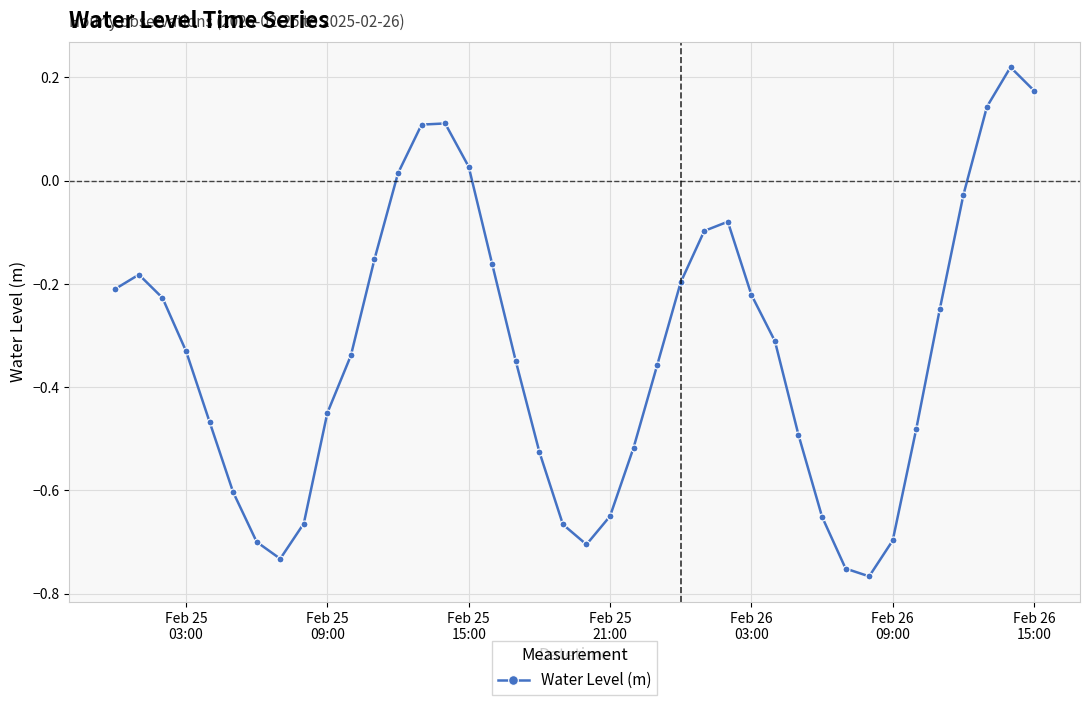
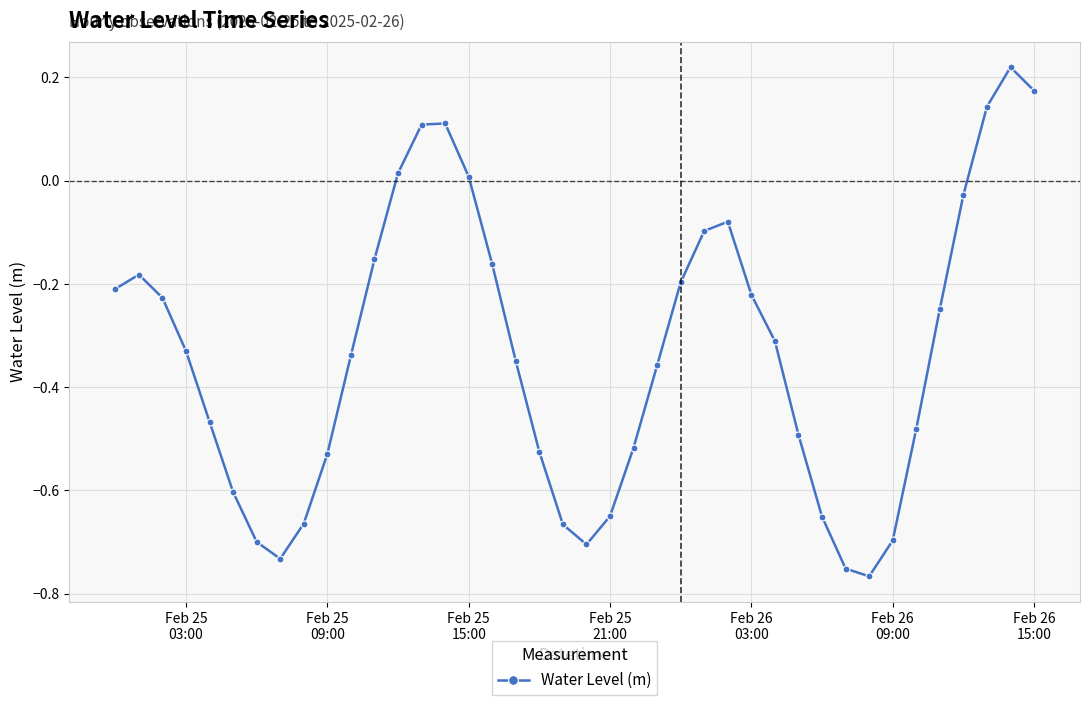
  {
    "Feb 25 03:00": -0.33,
-   "Feb 25 09:00": -0.45,
-   "Feb 25 15:00": 0.03,
+   "Feb 25 09:00": -0.53,
+   "Feb 25 15:00": 0.01,
    "Feb 25 21:00": -0.65,
    "Feb 26 03:00": -0.22,
    "Feb 26 09:00": -0.70,
    "Feb 26 15:00": 0.17
  }
